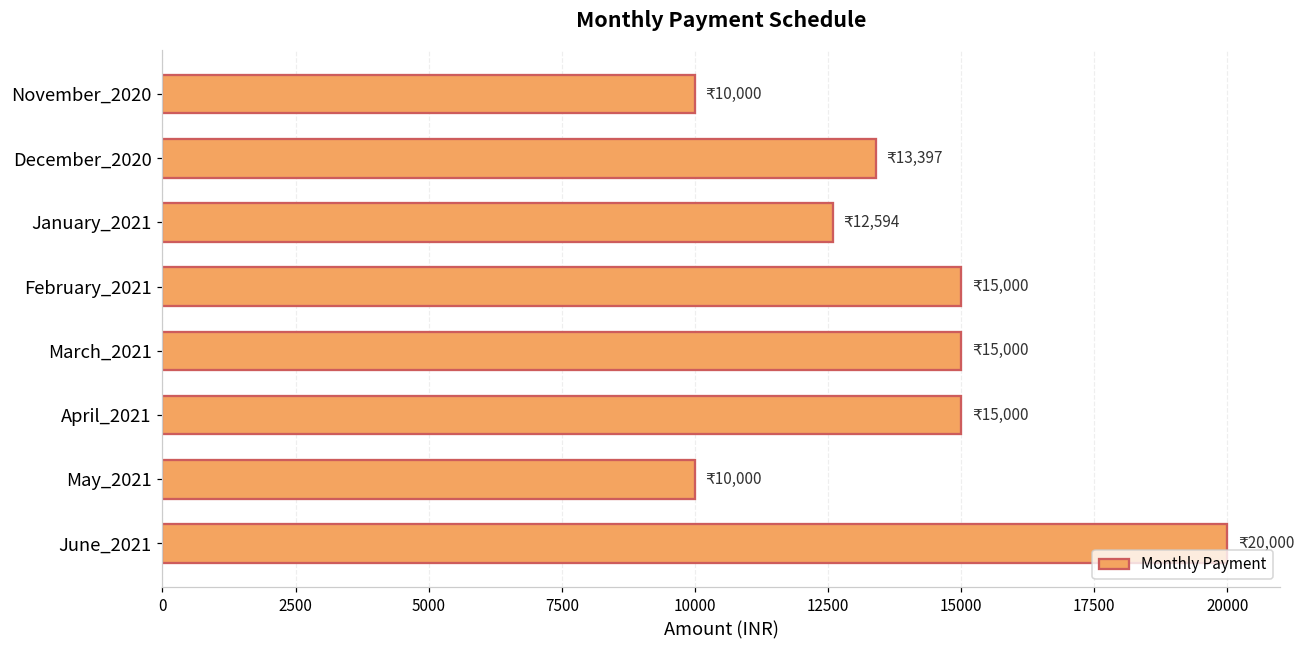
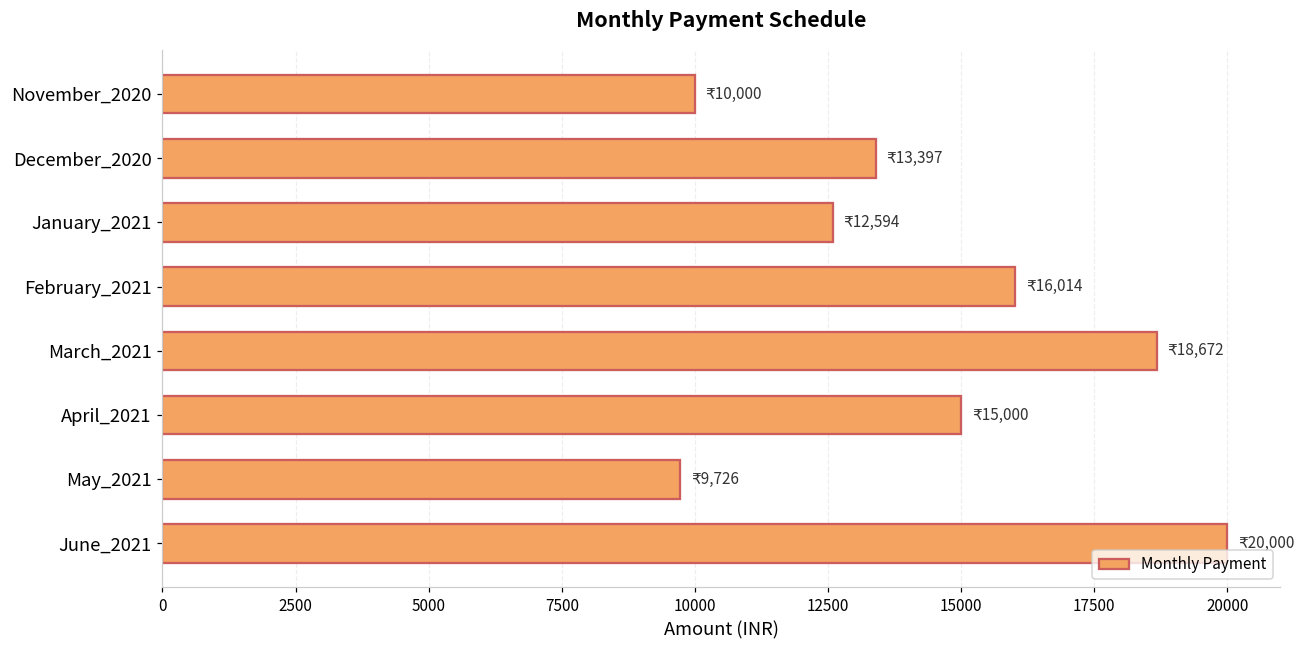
  {
    "November_2020": "10,000",
    "December_2020": "13,397",
    "January_2021": "12,594",
-   "February_2021": "15,000",
-   "March_2021": "15,000",
+   "February_2021": "16,014",
+   "March_2021": "18,672",
    "April_2021": "15,000",
-   "May_2021": "10,000",
+   "May_2021": "9,726",
    "June_2021": "20,000"
  }
